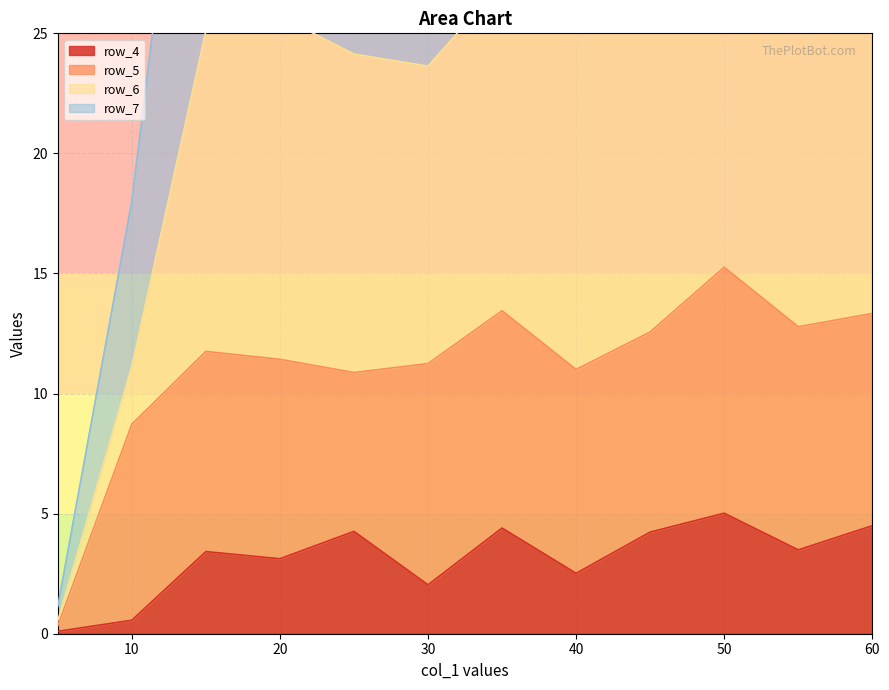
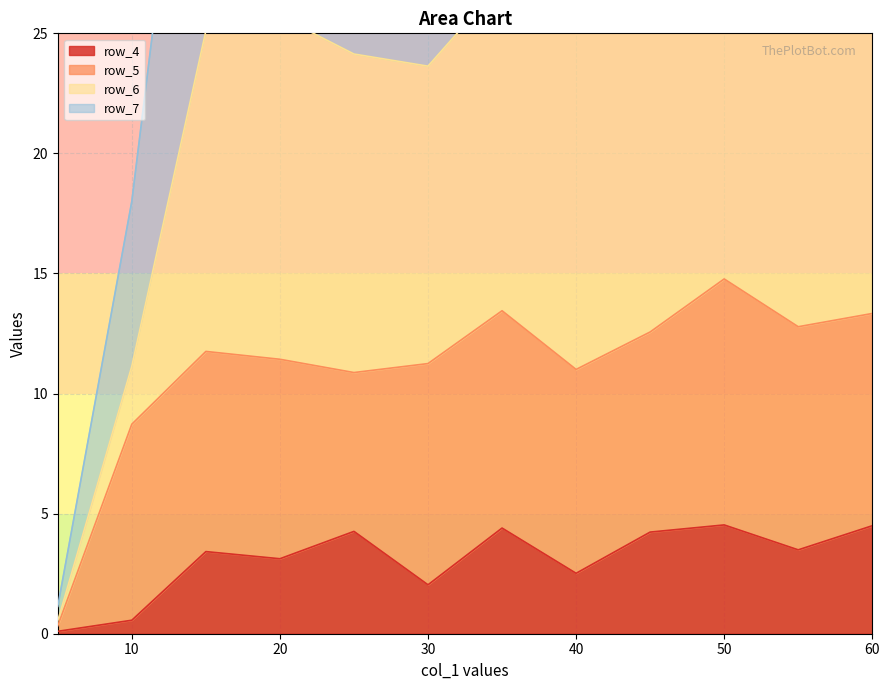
  {
    "row_4": {
      "10": 0.6,
      "20": 3.1,
      "30": 2.0,
      "40": 2.5,
-     "50": 5.0,
+     "50": 4.5,
      "60": 4.5
    },
    "row_5": {
      "10": 8.2,
      "20": 8.3,
      "30": 9.2,
      "40": 8.5,
      "50": 10.2,
      "60": 8.8
    },
    "row_6": {
      "10": 2.4,
      "30": 12.4
    },
    "row_7": {
      "10": 6.9
    }
  }
